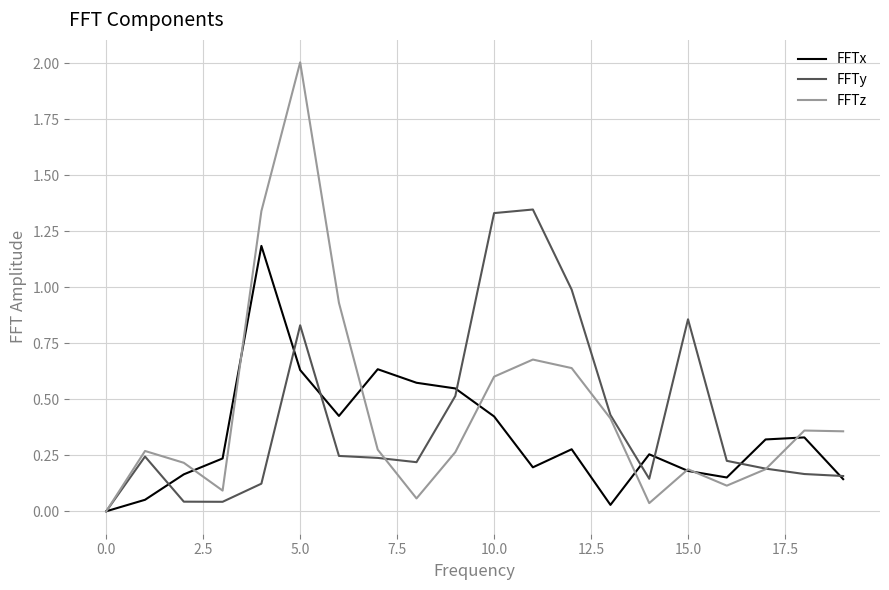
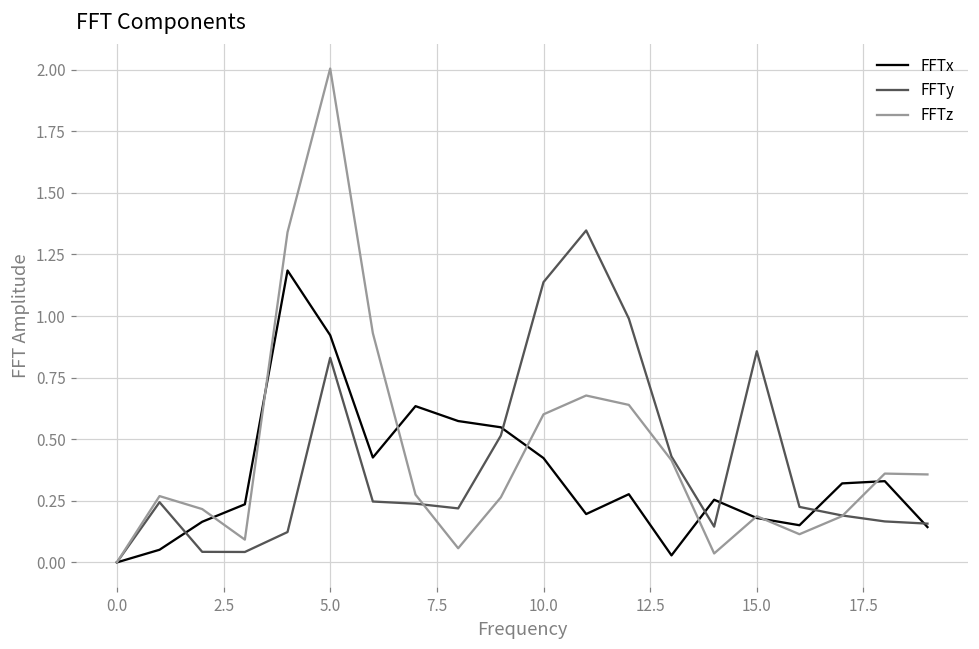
  {
    "FFTx": {
-     "5.0": 0.63,
+     "5.0": 0.92,
      "10.0": 0.42
    },
    "FFTy": {
      "5.0": 0.83,
-     "10.0": 1.33,
+     "10.0": 1.14,
      "15.0": 0.86
    },
    "FFTz": {
      "5.0": 2.00,
      "10.0": 0.60
    }
  }
